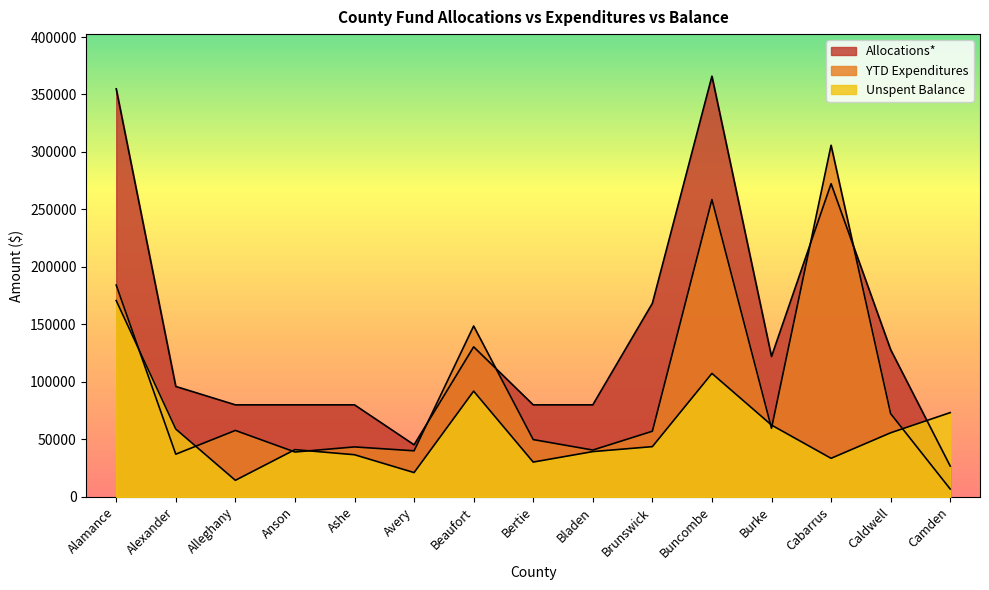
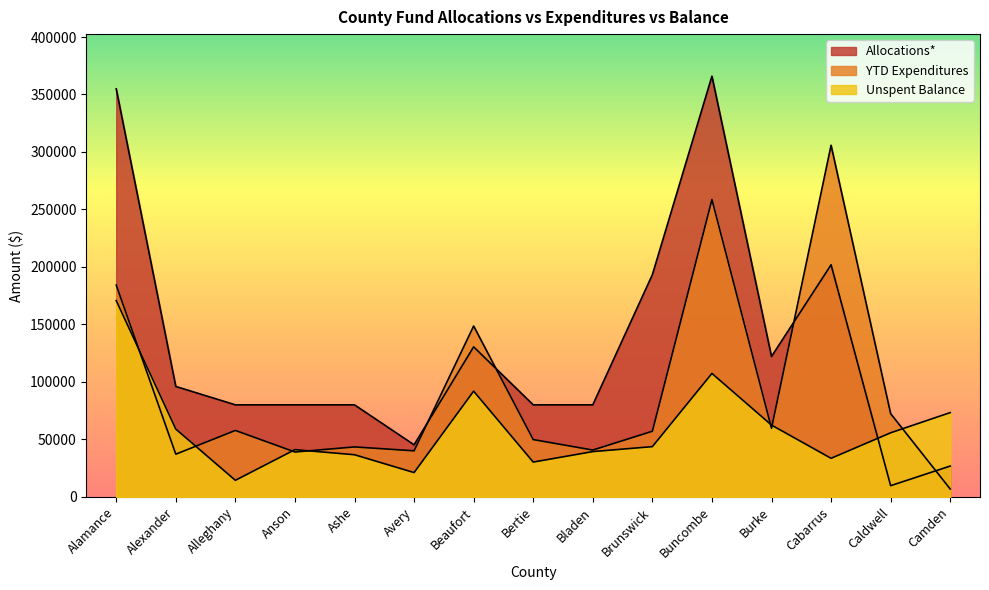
  {
    "Allocations*": {
      "Alamance": 355000,
      "Alexander": 96000,
      "Alleghany": 80000,
      "Anson": 80000,
      "Ashe": 80000,
      "Avery": 45000,
      "Beaufort": 130000,
      "Bertie": 80000,
      "Bladen": 80000,
-     "Brunswick": 168000,
+     "Brunswick": 193000,
      "Buncombe": 366000,
      "Burke": 122000,
-     "Cabarrus": 272000,
-     "Caldwell": 128000,
+     "Cabarrus": 202000,
+     "Caldwell": 10000,
      "Camden": 27000
    },
    "YTD Expenditures": {
      "Alamance": 184000,
      "Alexander": 37000,
      "Alleghany": 58000,
      "Ashe": 43000,
      "Avery": 40000,
      "Beaufort": 149000,
      "Bertie": 50000,
      "Brunswick": 57000,
      "Buncombe": 259000,
      "Burke": 60000,
      "Cabarrus": 306000,
      "Caldwell": 72000,
      "Camden": 7000
    },
    "Unspent Balance": {
      "Alamance": 171000,
      "Alexander": 59000,
      "Alleghany": 14000,
      "Ashe": 37000,
      "Avery": 21000,
      "Beaufort": 92000,
      "Bertie": 30000,
      "Brunswick": 44000,
      "Buncombe": 107000,
      "Burke": 62000,
      "Cabarrus": 33000,
      "Caldwell": 56000,
      "Camden": 73000
    }
  }
